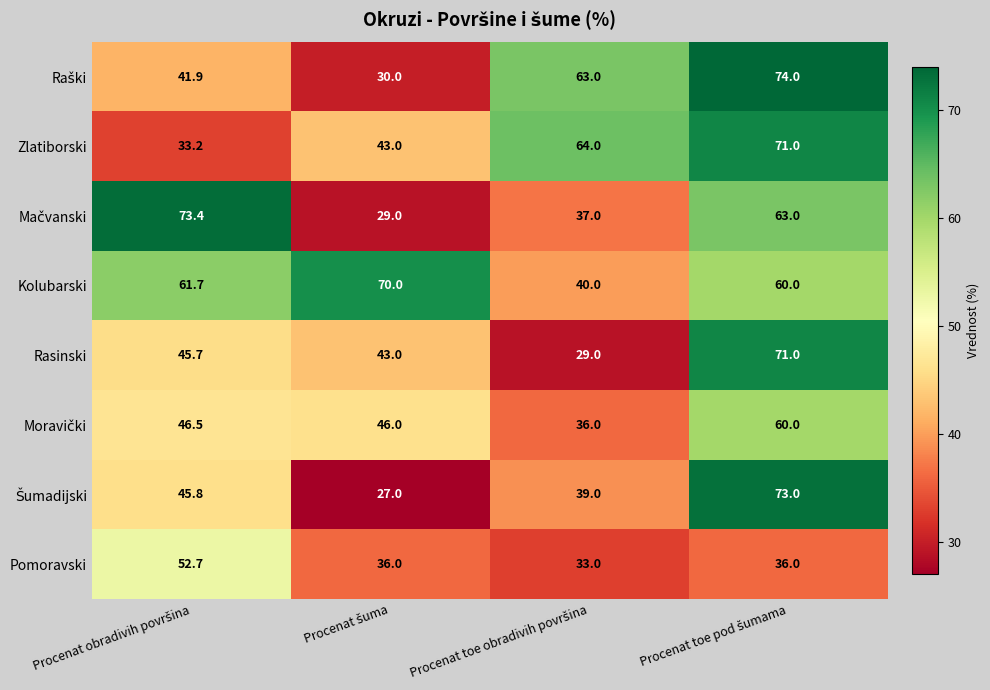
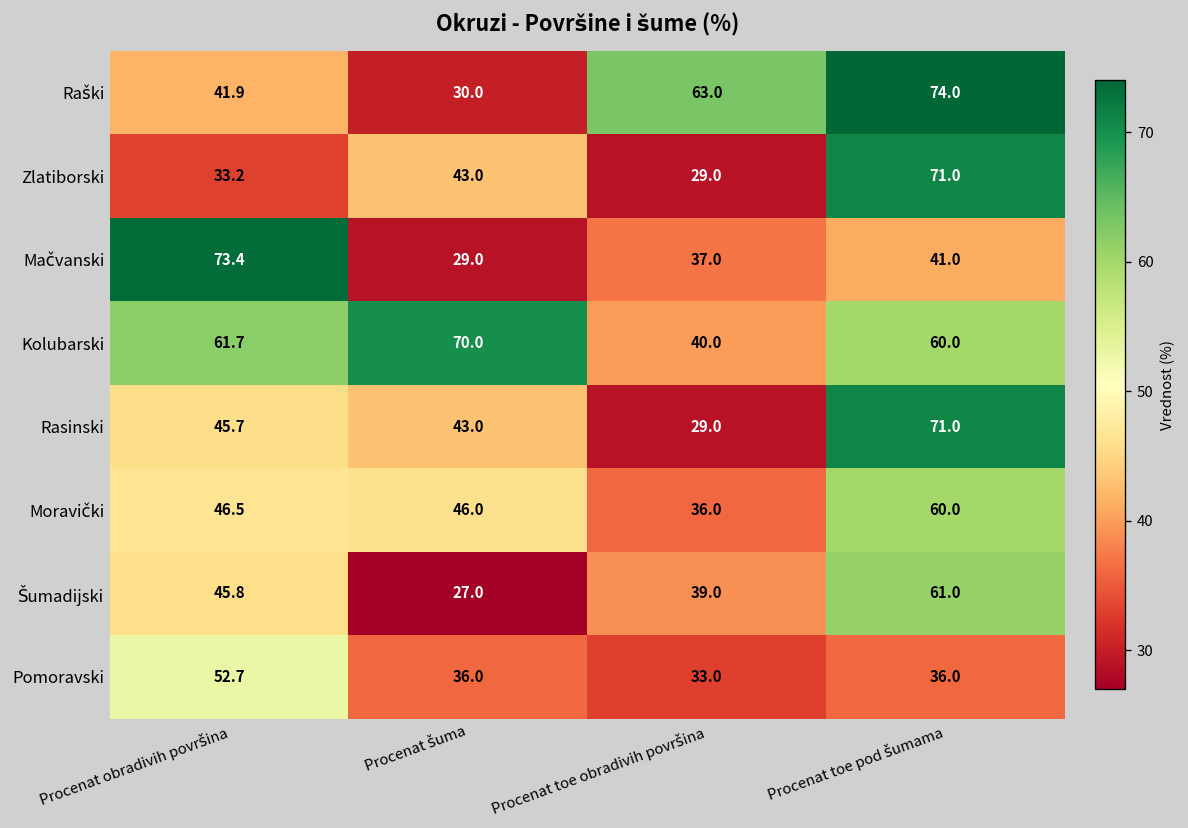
  {
    "Raški": {
      "Procenat obradivih površina": 41.9,
      "Procenat šuma": 30.0,
      "Procenat toe obradivih površina": 63.0,
      "Procenat toe pod šumama": 74.0
    },
    "Zlatiborski": {
      "Procenat obradivih površina": 33.2,
      "Procenat šuma": 43.0,
-     "Procenat toe obradivih površina": 64.0,
+     "Procenat toe obradivih površina": 29.0,
      "Procenat toe pod šumama": 71.0
    },
    "Mačvanski": {
      "Procenat obradivih površina": 73.4,
      "Procenat šuma": 29.0,
      "Procenat toe obradivih površina": 37.0,
-     "Procenat toe pod šumama": 63.0
+     "Procenat toe pod šumama": 41.0
    },
    "Kolubarski": {
      "Procenat obradivih površina": 61.7,
      "Procenat šuma": 70.0,
      "Procenat toe obradivih površina": 40.0,
      "Procenat toe pod šumama": 60.0
    },
    "Rasinski": {
      "Procenat obradivih površina": 45.7,
      "Procenat šuma": 43.0,
      "Procenat toe obradivih površina": 29.0,
      "Procenat toe pod šumama": 71.0
    },
    "Moravički": {
      "Procenat obradivih površina": 46.5,
      "Procenat šuma": 46.0,
      "Procenat toe obradivih površina": 36.0,
      "Procenat toe pod šumama": 60.0
    },
    "Šumadijski": {
      "Procenat obradivih površina": 45.8,
      "Procenat šuma": 27.0,
      "Procenat toe obradivih površina": 39.0,
-     "Procenat toe pod šumama": 73.0
+     "Procenat toe pod šumama": 61.0
    },
    "Pomoravski": {
      "Procenat obradivih površina": 52.7,
      "Procenat šuma": 36.0,
      "Procenat toe obradivih površina": 33.0,
      "Procenat toe pod šumama": 36.0
    }
  }
